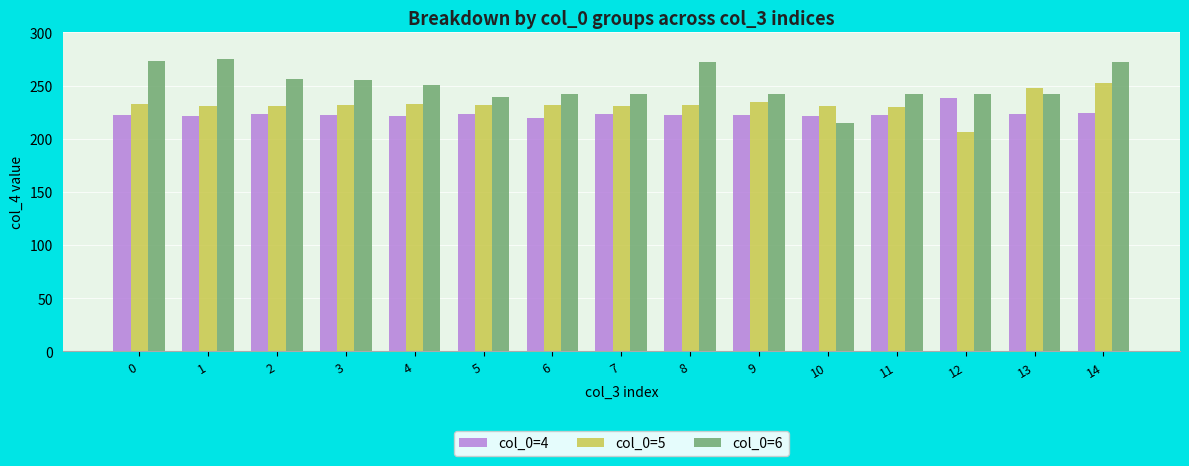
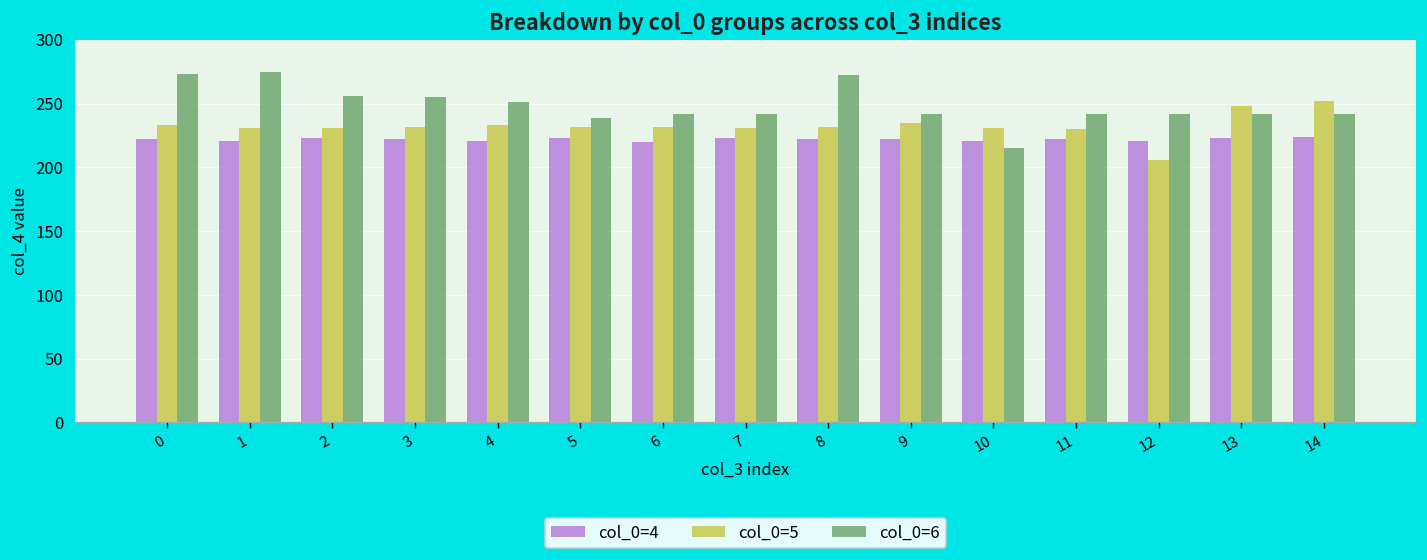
  {
    "col_0=4": {
      "0": 222,
      "1": 221,
      "2": 223,
      "3": 222,
      "4": 221,
      "5": 223,
      "6": 220,
      "7": 223,
      "8": 222,
      "9": 222,
      "10": 221,
      "11": 222,
-     "12": 238,
+     "12": 221,
      "13": 223,
      "14": 224
    },
    "col_0=5": {
      "0": 233,
      "1": 231,
      "2": 231,
      "3": 232,
      "4": 233,
      "5": 232,
      "6": 232,
      "7": 231,
      "8": 232,
      "9": 235,
      "10": 231,
      "11": 230,
      "12": 206,
      "13": 248,
      "14": 252
    },
    "col_0=6": {
      "0": 273,
      "1": 275,
      "2": 256,
      "3": 255,
      "4": 251,
      "5": 239,
      "6": 242,
      "7": 242,
      "8": 272,
      "9": 242,
      "10": 215,
      "11": 242,
      "12": 242,
      "13": 242,
-     "14": 272
+     "14": 242
    }
  }
